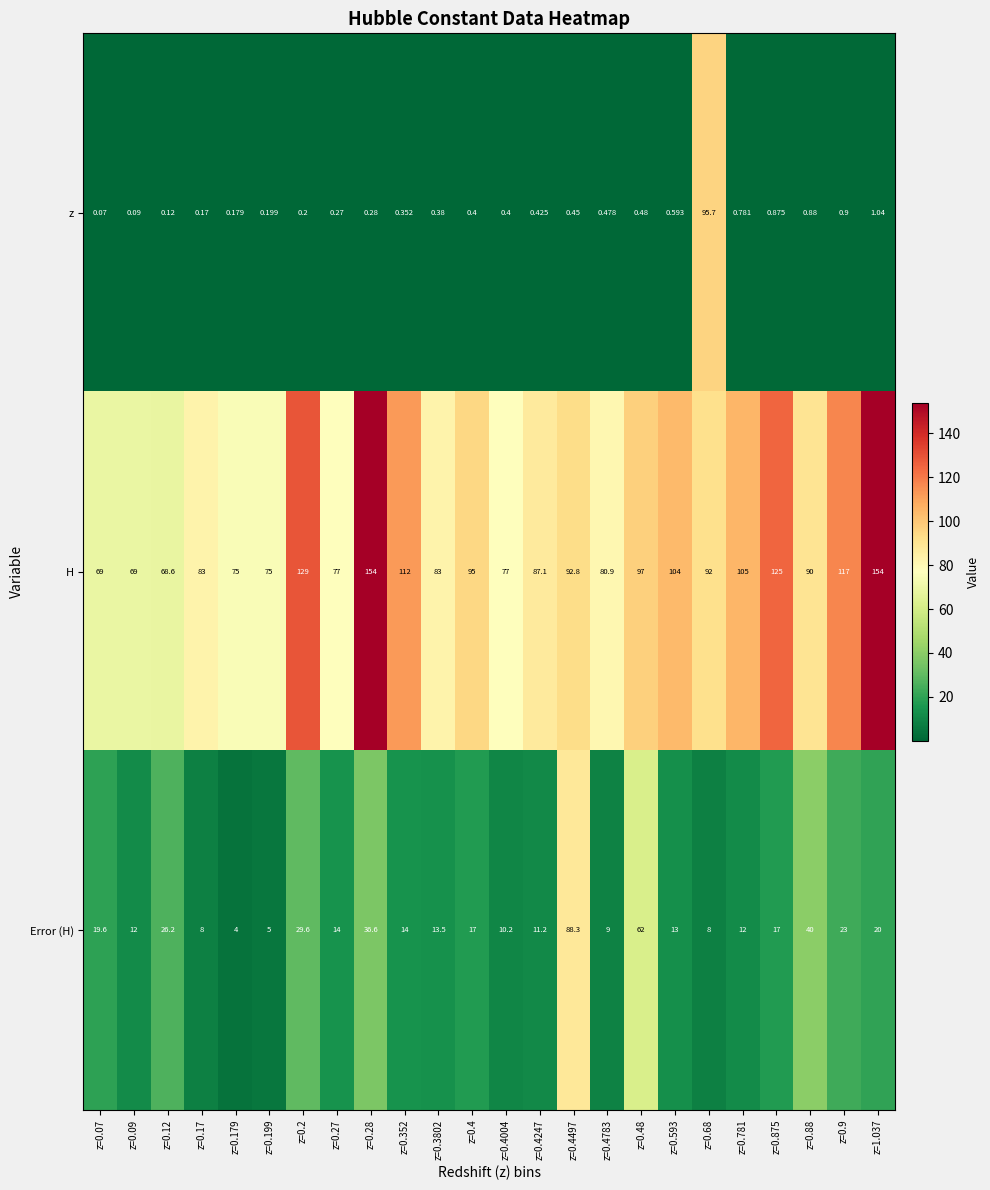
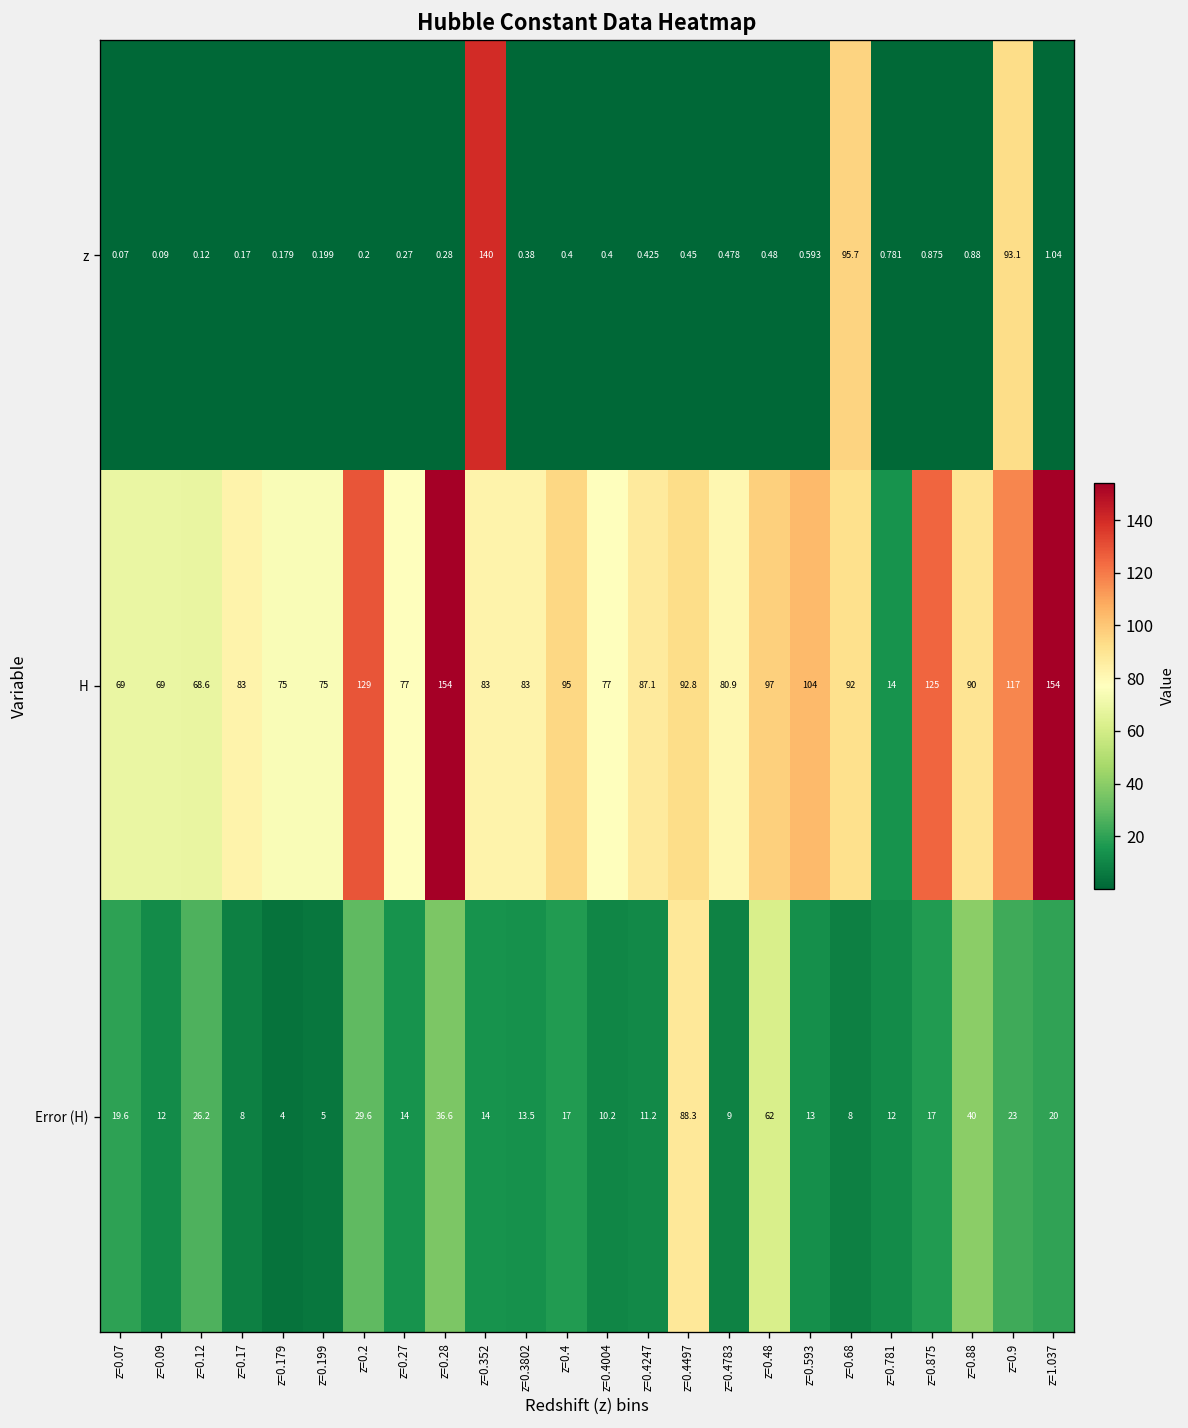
  {
    "z": {
      "z=0.07": 0.07,
      "z=0.09": 0.09,
      "z=0.12": 0.12,
      "z=0.17": 0.17,
      "z=0.179": 0.179,
      "z=0.199": 0.199,
      "z=0.2": 0.2,
      "z=0.27": 0.27,
      "z=0.28": 0.28,
-     "z=0.352": 0.352,
+     "z=0.352": 140,
      "z=0.3802": 0.38,
      "z=0.4": 0.4,
      "z=0.4004": 0.4,
      "z=0.4247": 0.425,
      "z=0.4497": 0.45,
      "z=0.4783": 0.478,
      "z=0.48": 0.48,
      "z=0.593": 0.593,
      "z=0.68": 95.7,
      "z=0.781": 0.781,
      "z=0.875": 0.875,
      "z=0.88": 0.88,
-     "z=0.9": 0.9,
+     "z=0.9": 93.1,
      "z=1.037": 1.04
    },
    "H": {
      "z=0.07": 69,
      "z=0.09": 69,
      "z=0.12": 68.6,
      "z=0.17": 83,
      "z=0.179": 75,
      "z=0.199": 75,
      "z=0.2": 129,
      "z=0.27": 77,
      "z=0.28": 154,
-     "z=0.352": 112,
+     "z=0.352": 83,
      "z=0.3802": 83,
      "z=0.4": 95,
      "z=0.4004": 77,
      "z=0.4247": 87.1,
      "z=0.4497": 92.8,
      "z=0.4783": 80.9,
      "z=0.48": 97,
      "z=0.593": 104,
      "z=0.68": 92,
-     "z=0.781": 105,
+     "z=0.781": 14,
      "z=0.875": 125,
      "z=0.88": 90,
      "z=0.9": 117,
      "z=1.037": 154
    },
    "Error (H)": {
      "z=0.07": 19.6,
      "z=0.09": 12,
      "z=0.12": 26.2,
      "z=0.17": 8,
      "z=0.179": 4,
      "z=0.199": 5,
      "z=0.2": 29.6,
      "z=0.27": 14,
      "z=0.28": 36.6,
      "z=0.352": 14,
      "z=0.3802": 13.5,
      "z=0.4": 17,
      "z=0.4004": 10.2,
      "z=0.4247": 11.2,
      "z=0.4497": 88.3,
      "z=0.4783": 9,
      "z=0.48": 62,
      "z=0.593": 13,
      "z=0.68": 8,
      "z=0.781": 12,
      "z=0.875": 17,
      "z=0.88": 40,
      "z=0.9": 23,
      "z=1.037": 20
    }
  }
